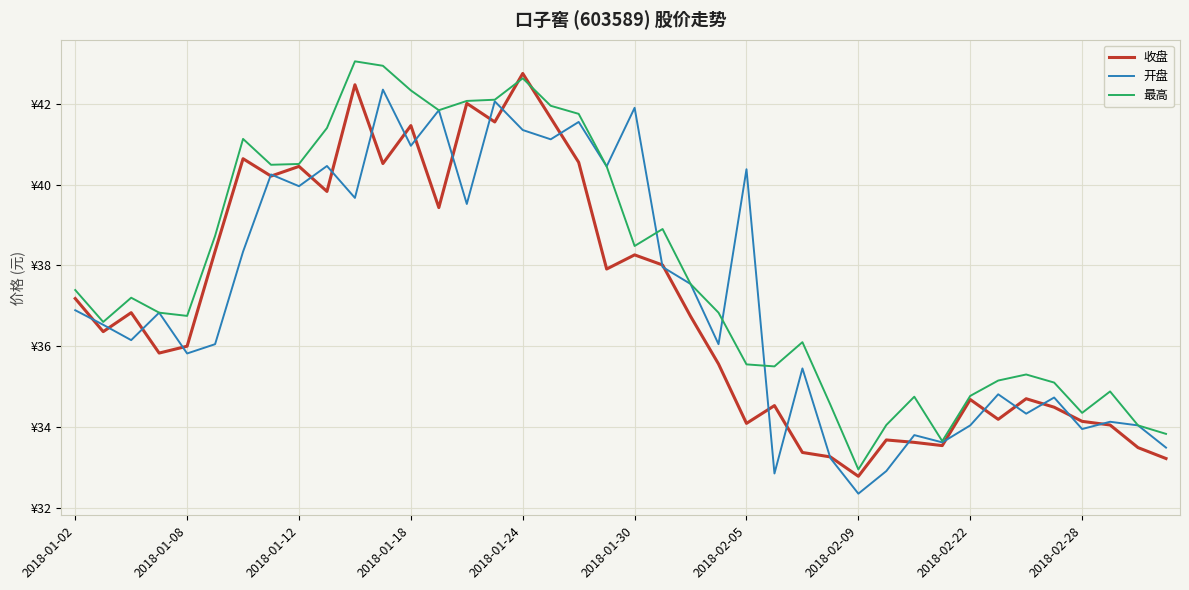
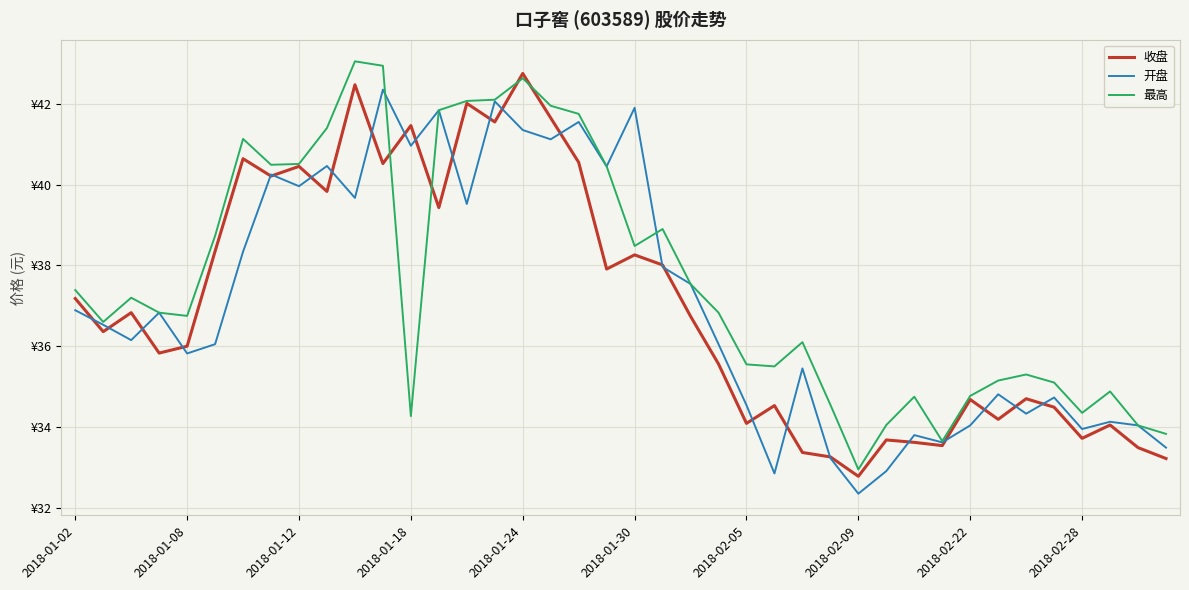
  {
    "收盘": {
      "2018-01-02": "¥37.2",
      "2018-01-08": "¥36.0",
      "2018-01-18": "¥41.5",
      "2018-01-24": "¥42.8",
      "2018-01-30": "¥38.3",
      "2018-02-05": "¥34.1",
      "2018-02-09": "¥32.8",
      "2018-02-22": "¥34.7",
-     "2018-02-28": "¥34.1"
+     "2018-02-28": "¥33.7"
    },
    "开盘": {
      "2018-01-02": "¥36.9",
      "2018-01-08": "¥35.8",
      "2018-01-12": "¥40.0",
      "2018-01-18": "¥41.0",
      "2018-01-24": "¥41.4",
      "2018-01-30": "¥41.9",
-     "2018-02-05": "¥40.4",
+     "2018-02-05": "¥34.5",
      "2018-02-09": "¥32.4",
      "2018-02-22": "¥34.0",
      "2018-02-28": "¥34.0"
    },
    "最高": {
      "2018-01-02": "¥37.4",
      "2018-01-08": "¥36.8",
-     "2018-01-18": "¥42.3",
+     "2018-01-18": "¥34.3",
      "2018-01-24": "¥42.6",
      "2018-01-30": "¥38.5",
      "2018-02-05": "¥35.6",
      "2018-02-09": "¥33.0",
      "2018-02-22": "¥34.8",
      "2018-02-28": "¥34.4"
    }
  }
